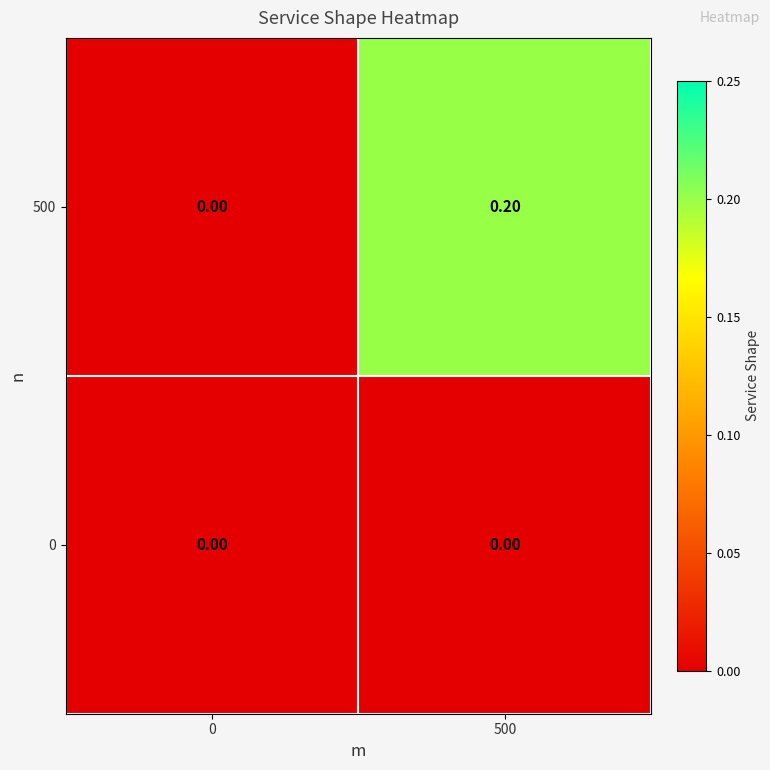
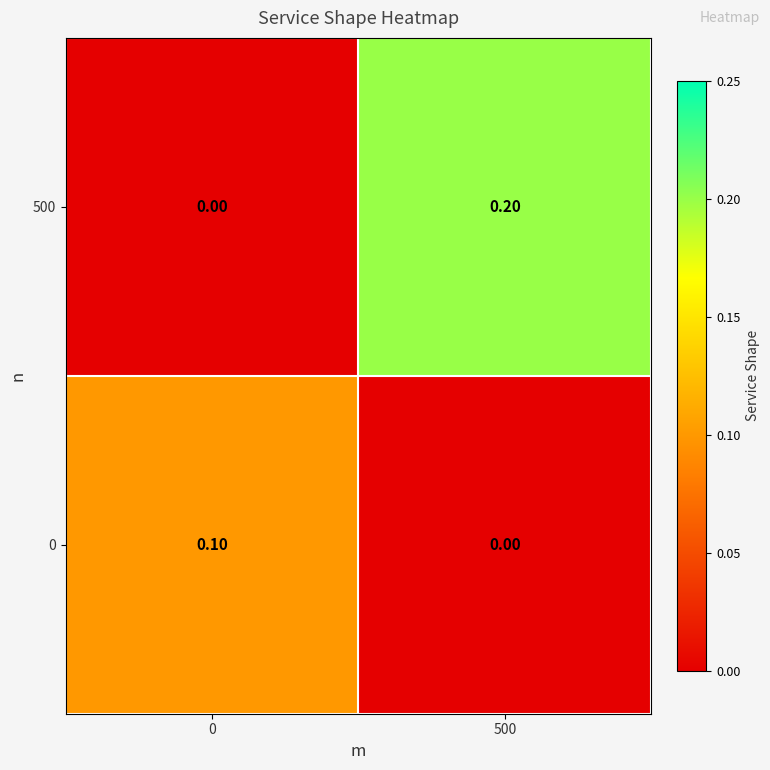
  {
    "500": {
      "0": 0.00,
      "500": 0.20
    },
    "0": {
-     "0": 0.00,
+     "0": 0.10,
      "500": 0.00
    }
  }
